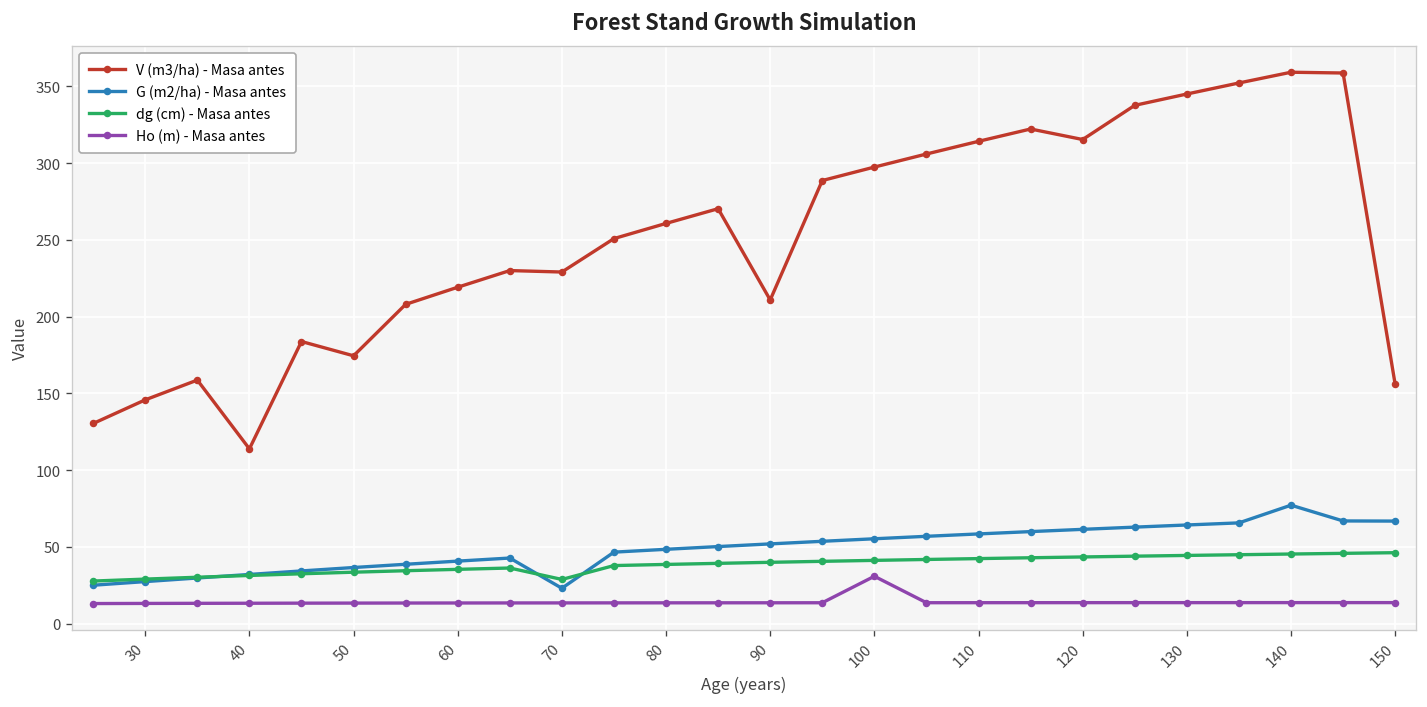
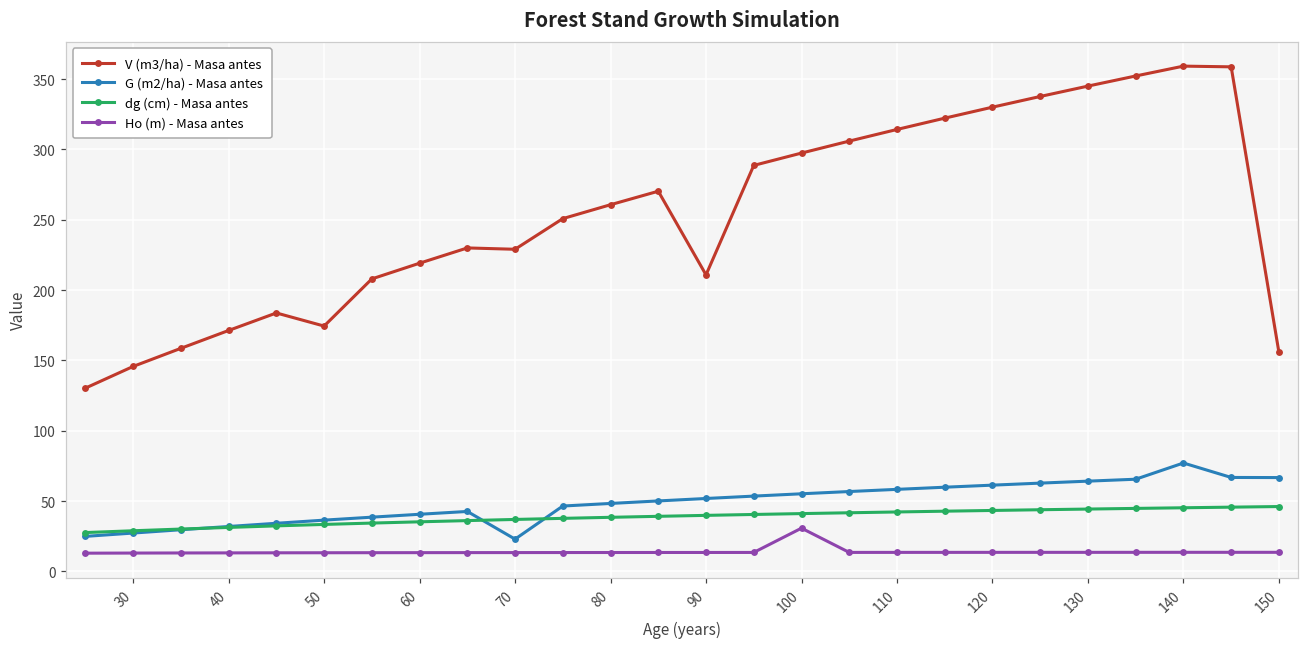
  {
    "V (m3/ha) - Masa antes": {
      "30": 146,
-     "40": 114,
+     "40": 171,
      "50": 174,
      "60": 219,
      "70": 229,
      "80": 261,
      "90": 211,
      "100": 297,
      "110": 314,
-     "120": 315,
+     "120": 330,
      "130": 345,
      "140": 359,
      "150": 156
    },
    "G (m2/ha) - Masa antes": {
      "50": 36,
      "60": 41,
      "70": 23,
      "80": 48,
      "90": 52,
      "100": 55,
      "110": 58,
      "120": 61,
      "130": 64,
      "140": 77,
      "150": 67
    },
    "dg (cm) - Masa antes": {
      "50": 33,
      "60": 35,
-     "70": 29,
+     "70": 37,
      "80": 39,
      "90": 40,
      "100": 41,
      "110": 42,
      "120": 43,
      "130": 44,
      "140": 45,
      "150": 46
    },
    "Ho (m) - Masa antes": {
      "30": 13,
      "40": 13,
      "50": 13,
      "60": 13,
      "70": 13,
      "80": 13,
      "90": 14,
      "100": 31,
      "110": 14,
      "120": 14,
      "130": 14,
      "140": 14,
      "150": 14
    }
  }
